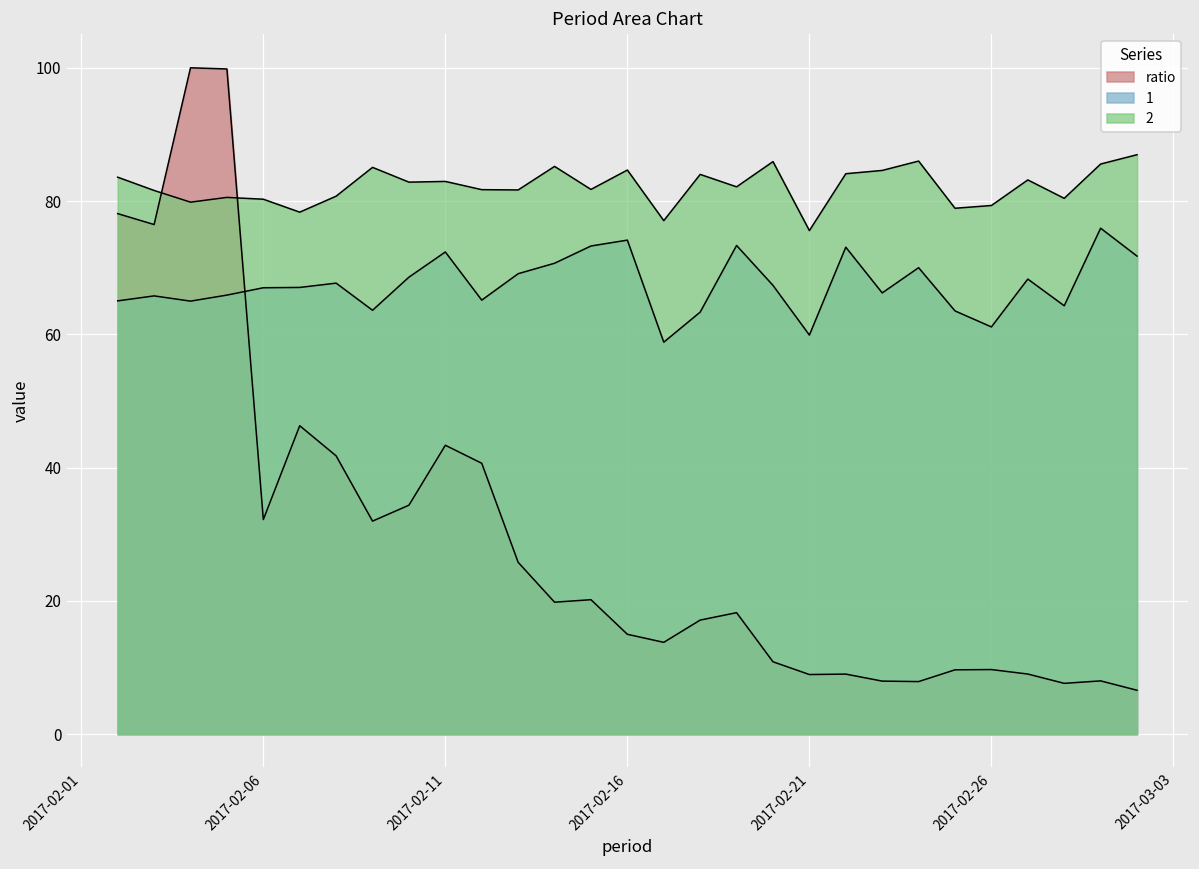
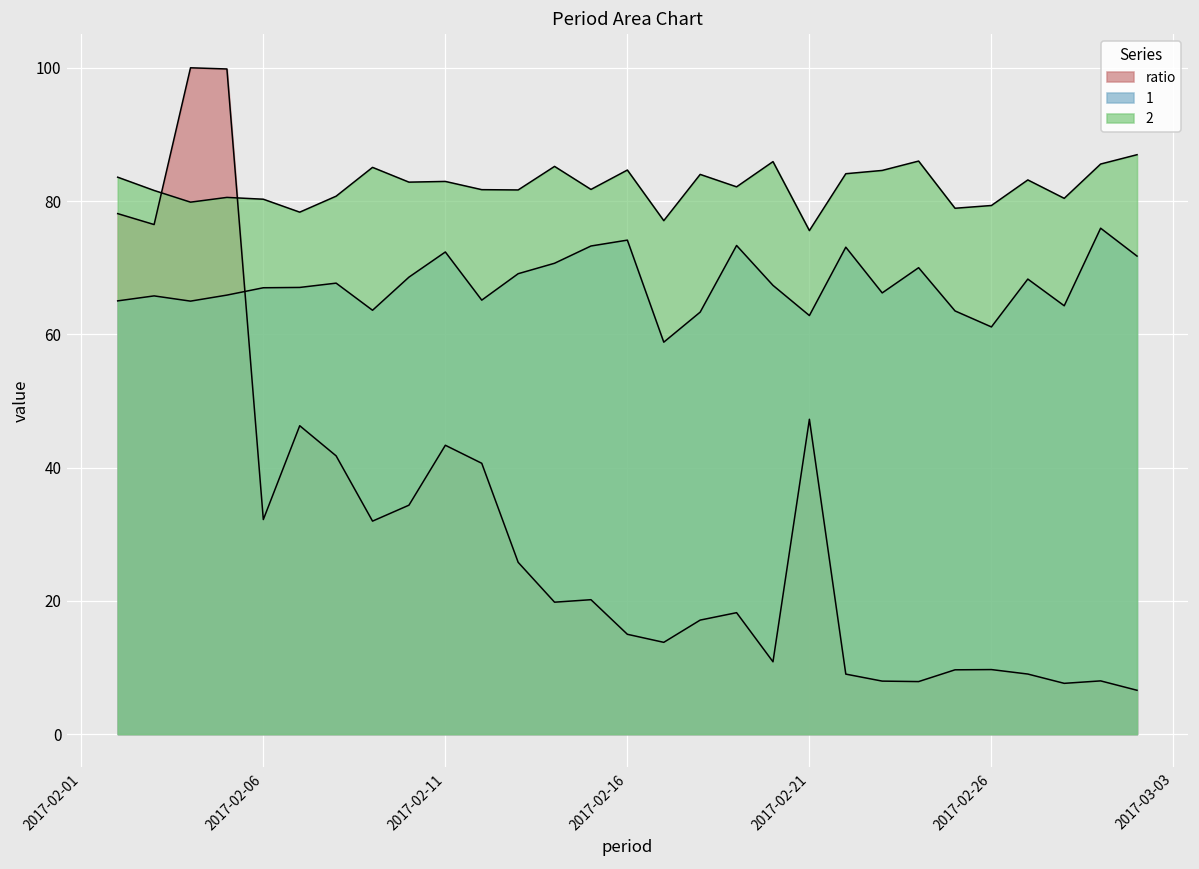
  {
    "ratio": {
      "2017-02-06": 32,
      "2017-02-11": 43,
      "2017-02-16": 15,
-     "2017-02-21": 9,
+     "2017-02-21": 47,
      "2017-02-26": 10
    },
    "1": {
      "2017-02-06": 67,
      "2017-02-11": 72,
      "2017-02-16": 74,
-     "2017-02-21": 60,
+     "2017-02-21": 63,
      "2017-02-26": 61
    },
    "2": {
      "2017-02-06": 80,
      "2017-02-11": 83,
      "2017-02-16": 85,
      "2017-02-21": 76,
      "2017-02-26": 79
    }
  }
